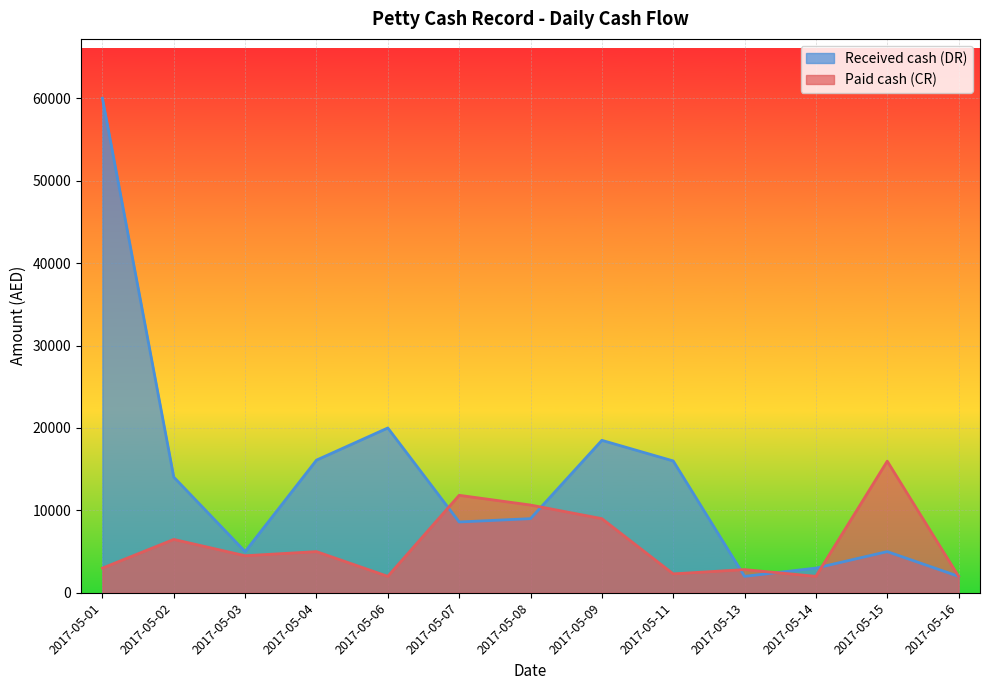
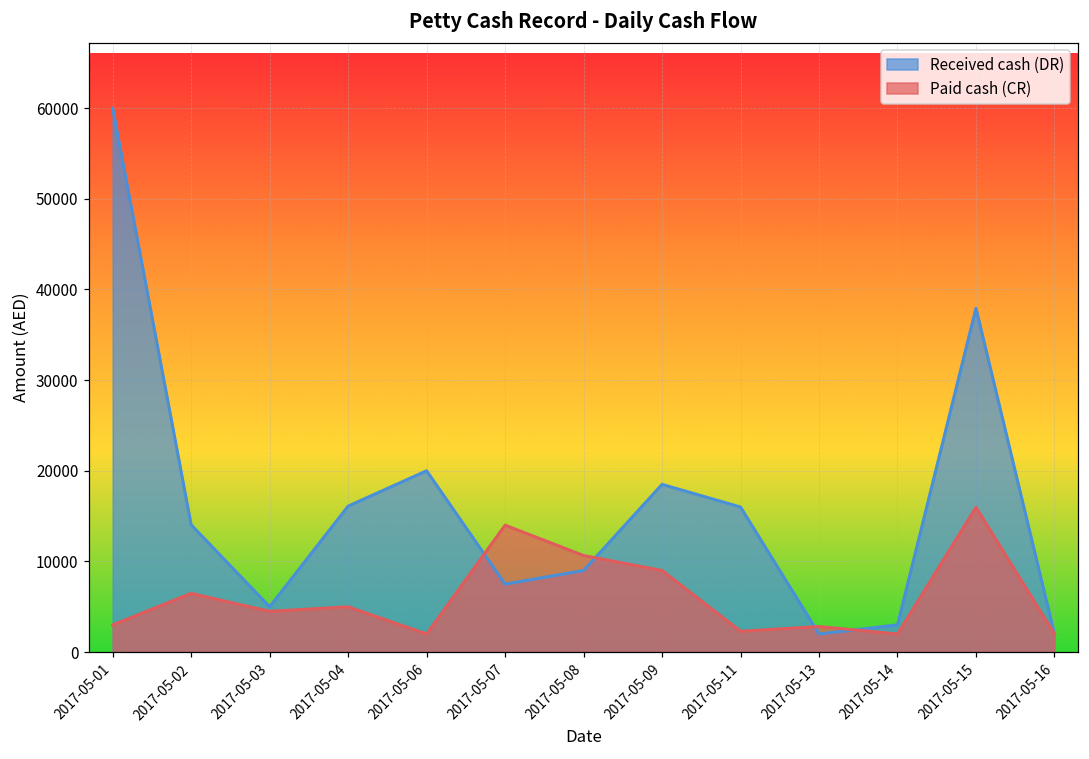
  {
    "Received cash (DR)": {
      "2017-05-01": 60000,
      "2017-05-02": 14000,
      "2017-05-03": 5000,
      "2017-05-04": 16000,
      "2017-05-06": 20000,
-     "2017-05-07": 9000,
+     "2017-05-07": 8000,
      "2017-05-08": 9000,
      "2017-05-09": 19000,
      "2017-05-11": 16000,
      "2017-05-13": 2000,
      "2017-05-14": 3000,
-     "2017-05-15": 5000
+     "2017-05-15": 38000
    },
    "Paid cash (CR)": {
      "2017-05-01": 3000,
      "2017-05-02": 6000,
      "2017-05-03": 5000,
      "2017-05-04": 5000,
      "2017-05-06": 2000,
-     "2017-05-07": 12000,
+     "2017-05-07": 14000,
      "2017-05-08": 11000,
      "2017-05-09": 9000,
      "2017-05-11": 2000,
      "2017-05-13": 3000,
      "2017-05-14": 2000,
      "2017-05-15": 16000
    }
  }
